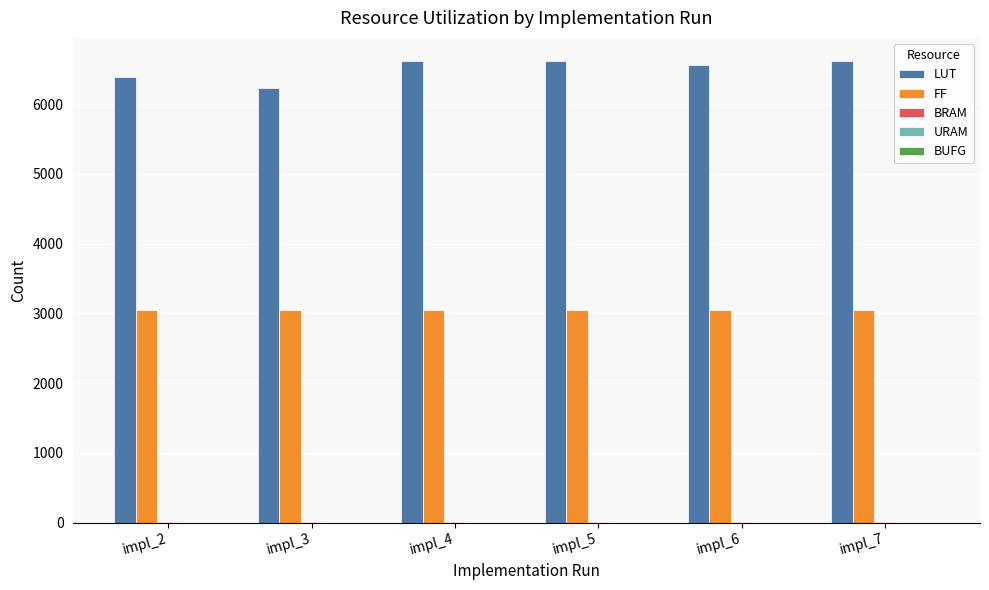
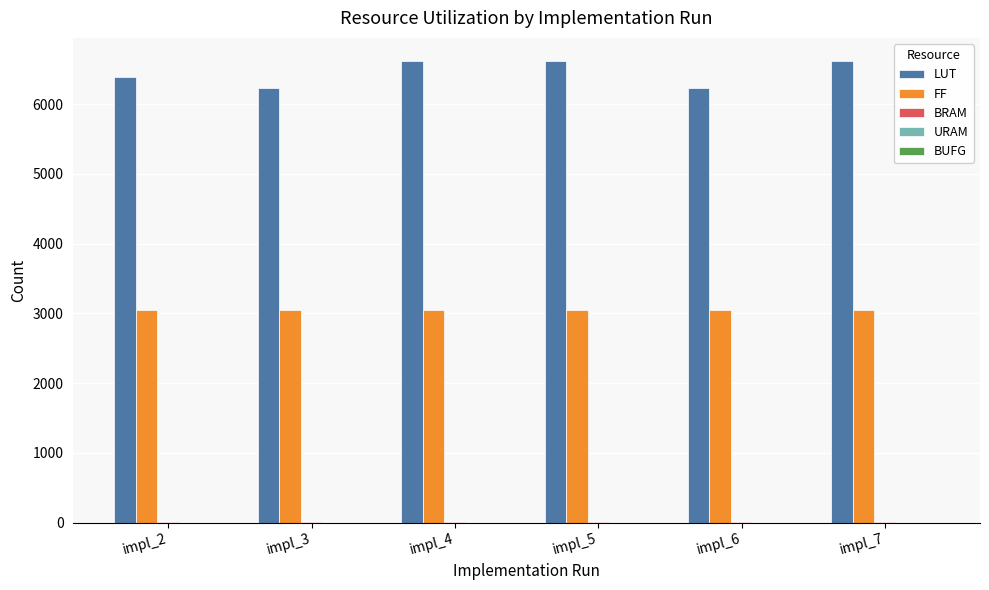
  {
    "LUT": {
      "impl_2": 6400,
      "impl_3": 6200,
      "impl_4": 6600,
      "impl_5": 6600,
-     "impl_6": 6600,
+     "impl_6": 6200,
      "impl_7": 6600
    },
    "FF": {
      "impl_2": 3000,
      "impl_3": 3000,
      "impl_4": 3000,
      "impl_5": 3000,
      "impl_6": 3000,
      "impl_7": 3000
    },
    "URAM": {
      "impl_2": 0,
      "impl_3": 0,
      "impl_4": 0,
      "impl_5": 0,
      "impl_6": 0,
      "impl_7": 0
    }
  }
